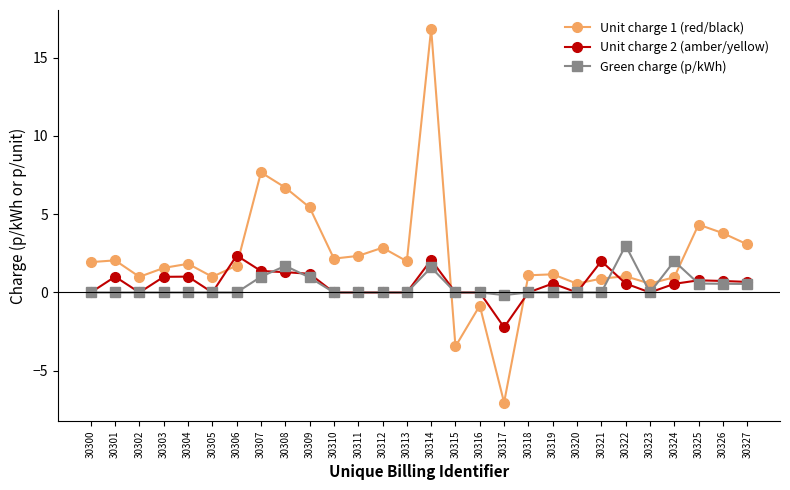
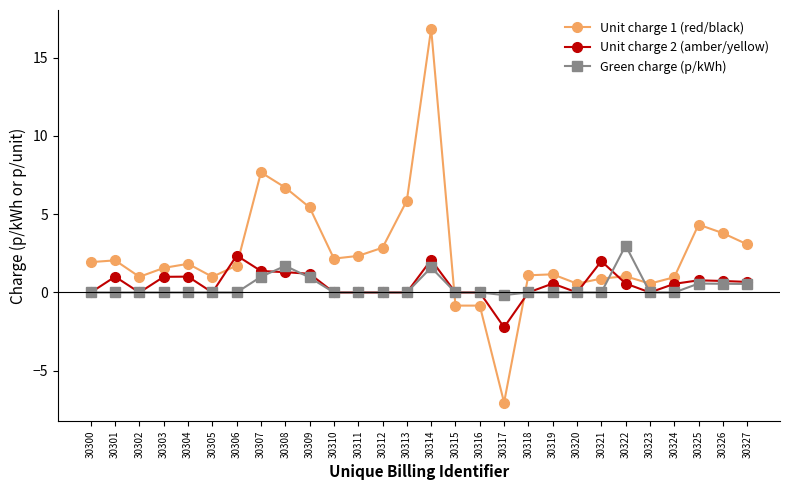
  {
    "Unit charge 1 (red/black)": {
      "30300": 1.9,
      "30301": 2.1,
      "30302": 1.0,
      "30303": 1.6,
      "30304": 1.8,
      "30305": 1.0,
      "30306": 1.7,
      "30307": 7.7,
      "30308": 6.7,
      "30309": 5.4,
      "30310": 2.2,
      "30311": 2.3,
      "30312": 2.9,
-     "30313": 2.0,
+     "30313": 5.9,
      "30314": 16.8,
-     "30315": -3.4,
+     "30315": -0.8,
      "30316": -0.8,
      "30317": -7.0,
      "30318": 1.1,
      "30319": 1.2,
      "30320": 0.6,
      "30321": 0.9,
      "30322": 1.0,
      "30323": 0.6,
      "30324": 1.0,
      "30325": 4.3,
      "30326": 3.8,
      "30327": 3.1
    },
    "Unit charge 2 (amber/yellow)": {
      "30301": 1.0,
      "30303": 1.0,
      "30304": 1.0,
      "30306": 2.4,
      "30307": 1.4,
      "30308": 1.3,
      "30309": 1.2,
      "30314": 2.1,
      "30317": -2.2,
      "30319": 0.6,
      "30321": 2.0,
      "30322": 0.6,
      "30324": 0.6,
      "30325": 0.8,
      "30326": 0.7
    },
    "Green charge (p/kWh)": {
      "30301": 0,
      "30303": 0,
      "30304": 0,
      "30306": 0,
      "30307": 1,
      "30308": 1.7,
      "30309": 1,
      "30314": 1.6,
      "30317": -0.2,
      "30319": 0,
      "30321": 0,
      "30322": 3,
-     "30324": 2,
+     "30324": 0,
      "30325": 0.6,
      "30326": 0.6
    }
  }
